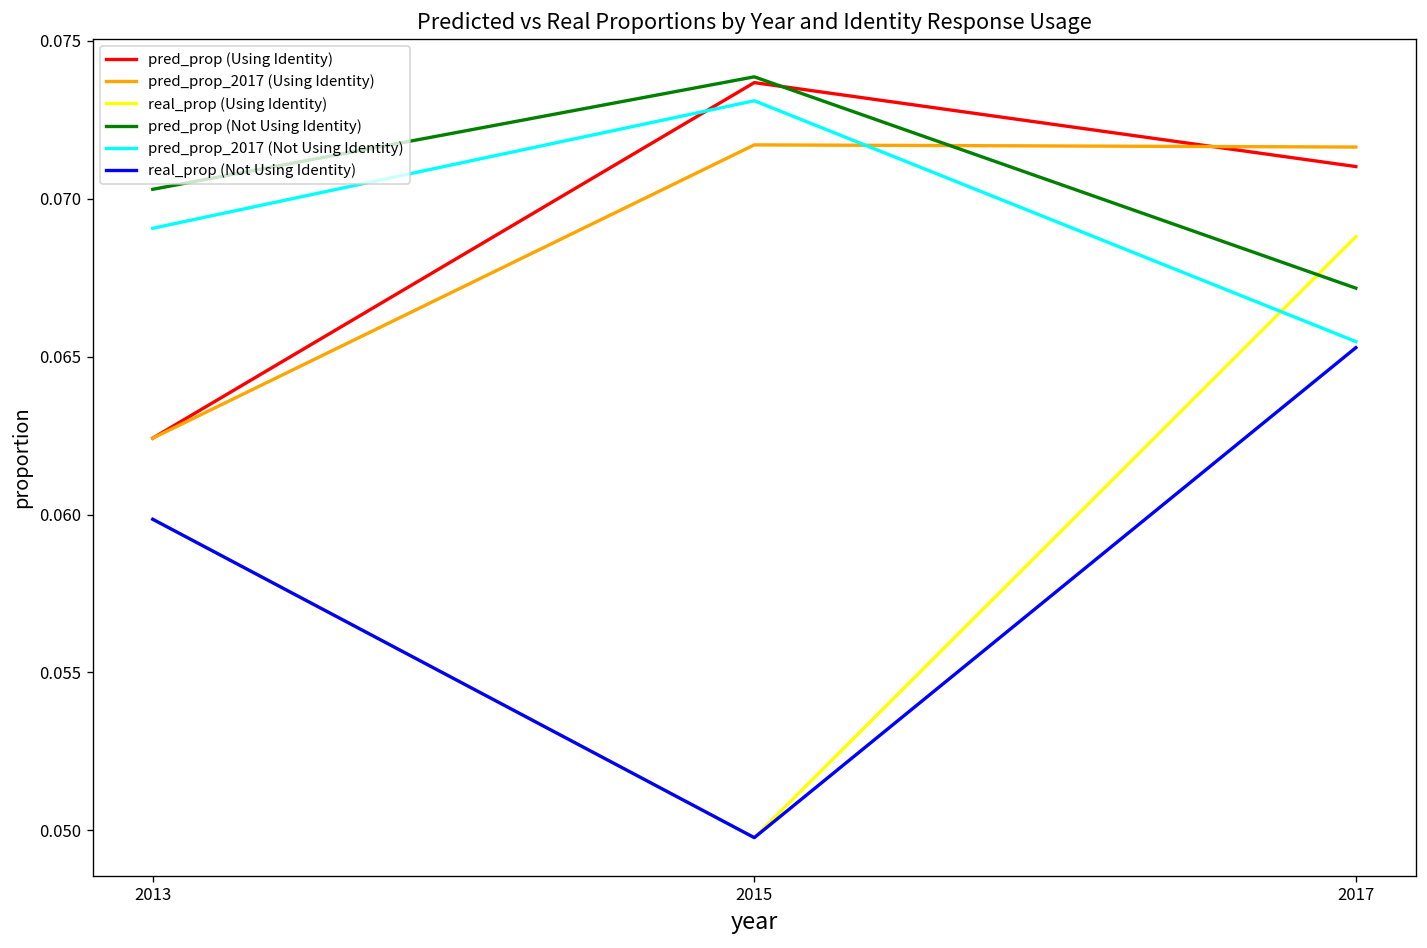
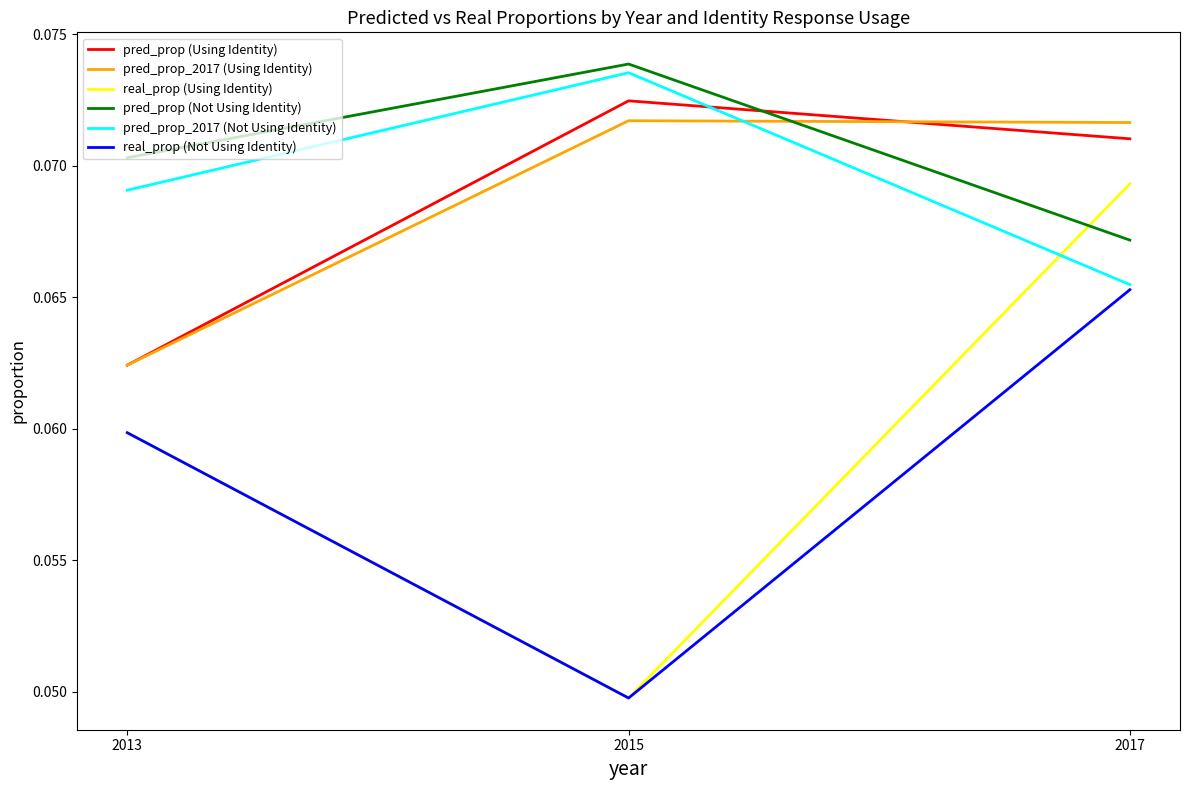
  {
    "pred_prop (Using Identity)": {
-     "2015": 0.0737,
+     "2015": 0.0725,
      "2017": 0.0710
    },
    "pred_prop_2017 (Using Identity)": {
      "2015": 0.0717,
      "2017": 0.0716
    },
    "real_prop (Using Identity)": {
-     "2017": 0.0688
+     "2017": 0.0693
    },
    "pred_prop (Not Using Identity)": {
      "2015": 0.0739,
      "2017": 0.0672
    },
    "pred_prop_2017 (Not Using Identity)": {
      "2013": 0.0691,
-     "2015": 0.0731,
+     "2015": 0.0735,
      "2017": 0.0655
    },
    "real_prop (Not Using Identity)": {
      "2017": 0.0653
    }
  }
